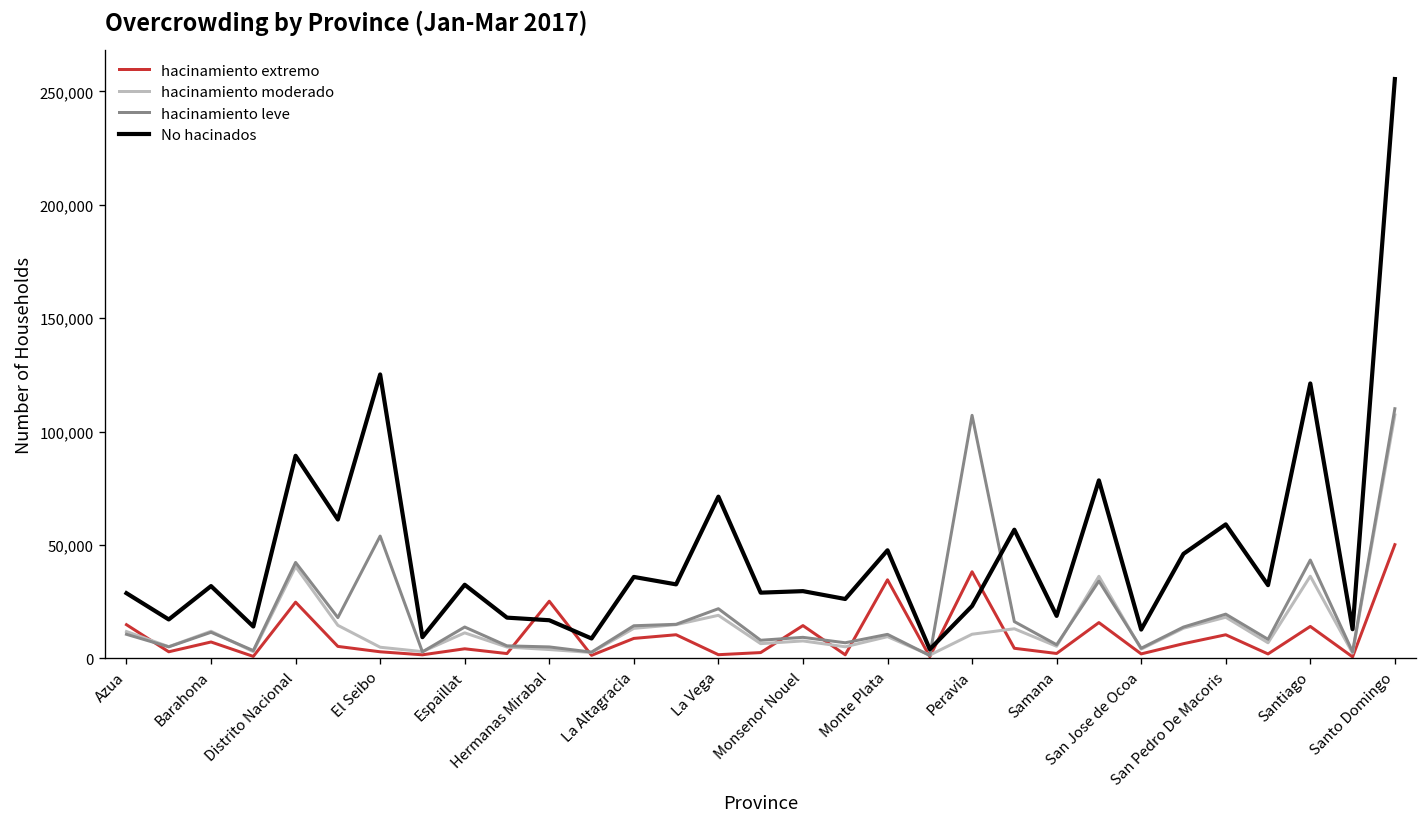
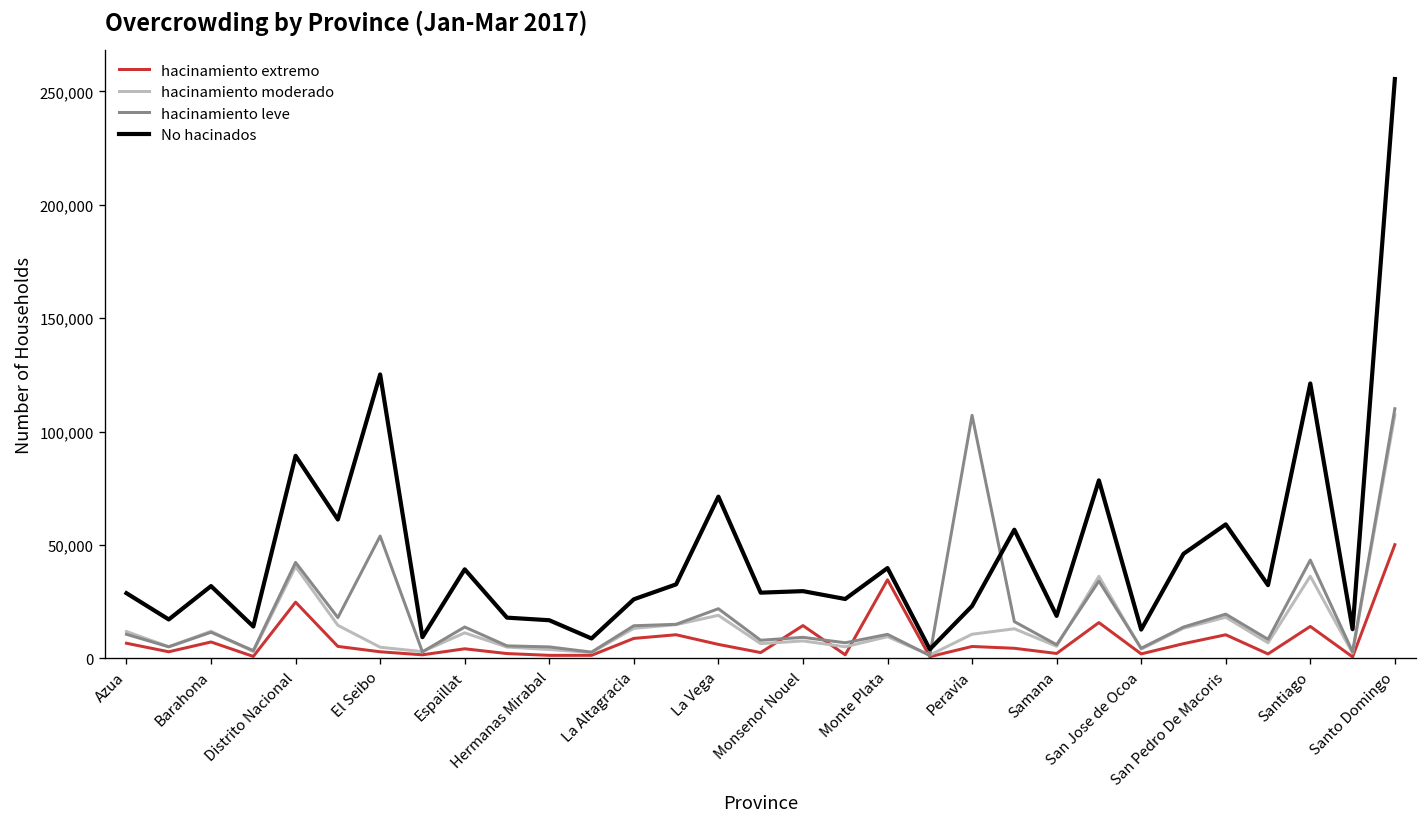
  {
    "hacinamiento extremo": {
-     "Azua": "15,000",
+     "Azua": "7,000",
      "Barahona": "7,000",
      "Distrito Nacional": "25,000",
      "El Seibo": "3,000",
      "Espaillat": "4,000",
-     "Hermanas Mirabal": "25,000",
+     "Hermanas Mirabal": "1,000",
      "La Altagracia": "9,000",
-     "La Vega": "2,000",
+     "La Vega": "6,000",
      "Monsenor Nouel": "14,000",
      "Monte Plata": "35,000",
-     "Peravia": "38,000",
+     "Peravia": "5,000",
      "Samana": "2,000",
      "San Jose de Ocoa": "2,000",
      "San Pedro De Macoris": "10,000",
      "Santiago": "14,000",
      "Santo Domingo": "50,000"
    },
    "hacinamiento moderado": {
      "Distrito Nacional": "41,000",
      "El Seibo": "5,000",
      "Espaillat": "11,000",
      "La Vega": "19,000",
      "Monsenor Nouel": "8,000",
      "Peravia": "11,000",
      "San Pedro De Macoris": "18,000",
      "Santiago": "36,000",
      "Santo Domingo": "107,000"
    },
    "hacinamiento leve": {
      "Distrito Nacional": "42,000",
      "El Seibo": "54,000",
      "Espaillat": "14,000",
      "La Vega": "22,000",
      "Monsenor Nouel": "9,000",
      "Peravia": "107,000",
      "San Pedro De Macoris": "20,000",
      "Santiago": "43,000",
      "Santo Domingo": "110,000"
    },
    "No hacinados": {
      "Azua": "29,000",
      "Barahona": "32,000",
      "Distrito Nacional": "89,000",
      "El Seibo": "125,000",
-     "Espaillat": "32,000",
+     "Espaillat": "39,000",
      "Hermanas Mirabal": "17,000",
-     "La Altagracia": "36,000",
+     "La Altagracia": "26,000",
      "La Vega": "71,000",
      "Monsenor Nouel": "30,000",
-     "Monte Plata": "48,000",
+     "Monte Plata": "40,000",
      "Peravia": "23,000",
      "Samana": "19,000",
      "San Jose de Ocoa": "13,000",
      "San Pedro De Macoris": "59,000",
      "Santiago": "121,000",
      "Santo Domingo": "255,000"
    }
  }
